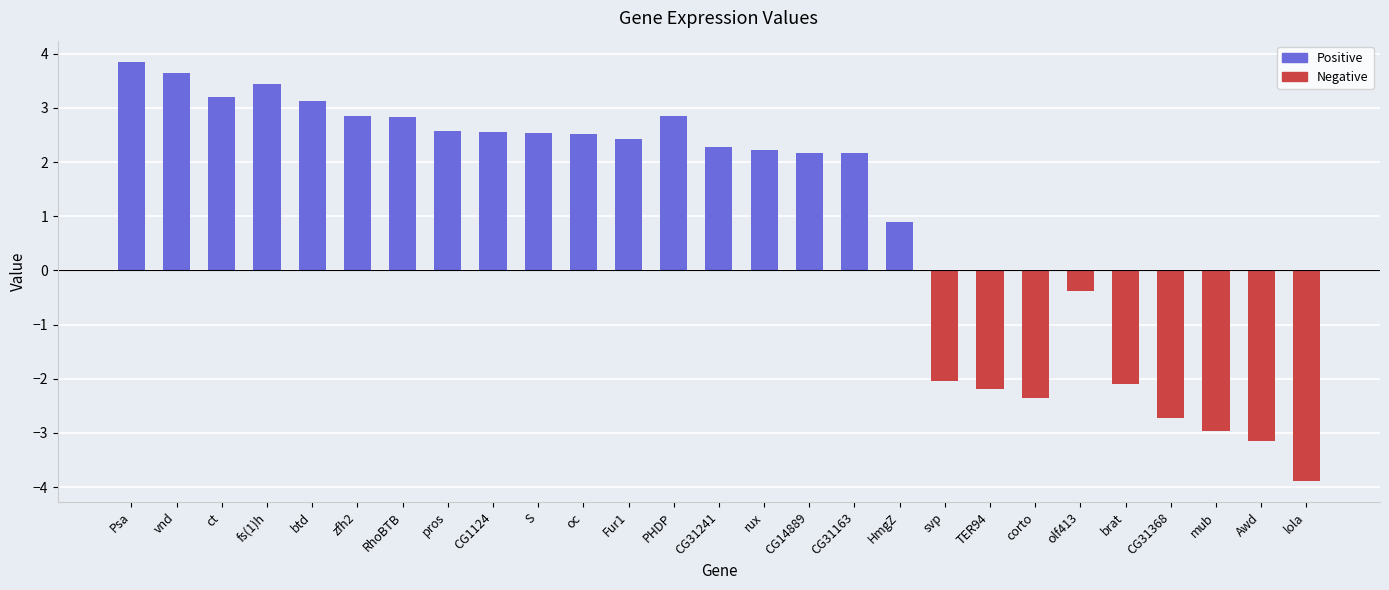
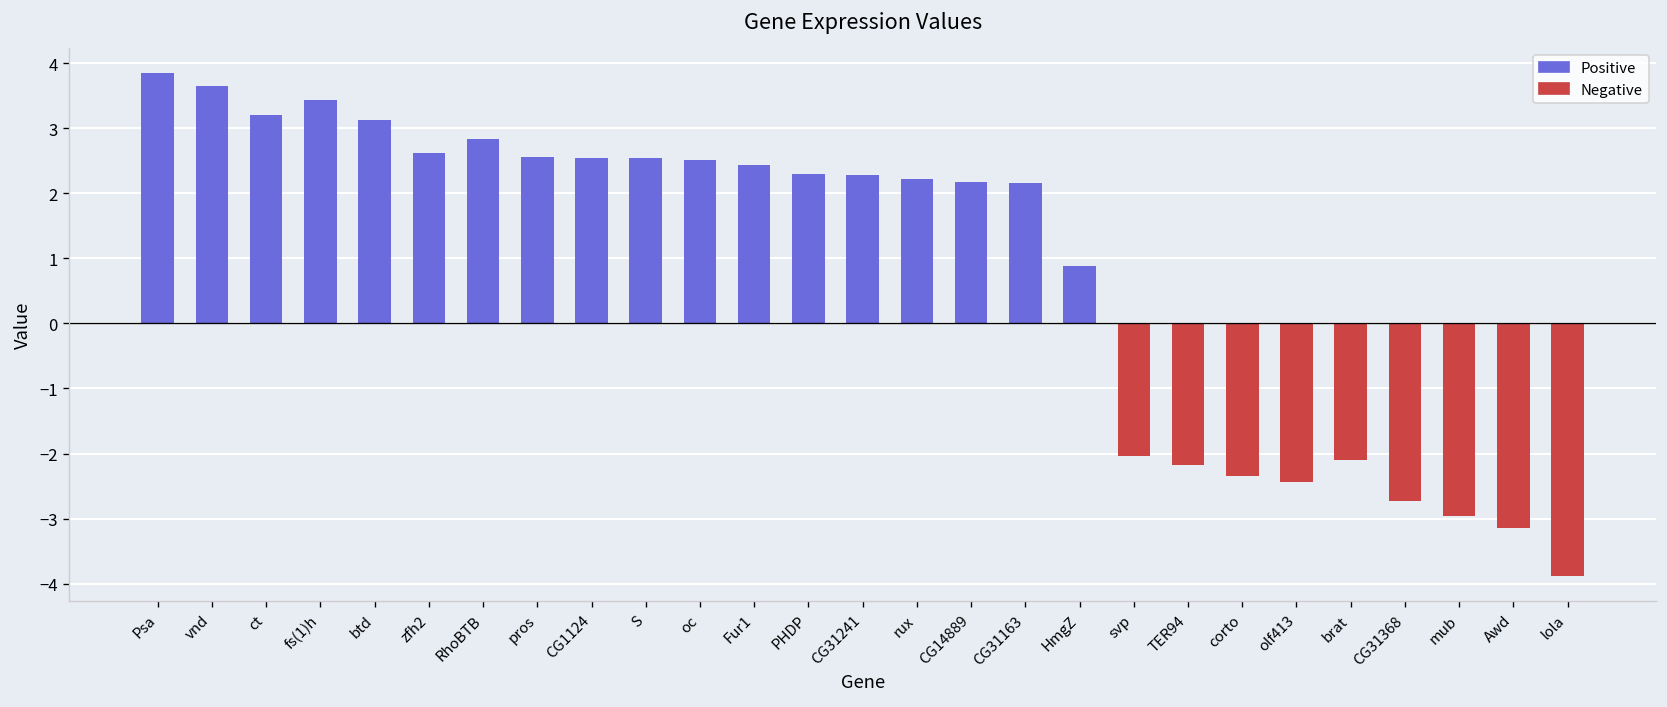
  {
    "Psa": 3.9,
    "vnd": 3.6,
    "ct": 3.2,
    "fs(1)h": 3.4,
    "btd": 3.1,
-   "zfh2": 2.8,
+   "zfh2": 2.6,
    "RhoBTB": 2.8,
    "pros": 2.6,
    "CG1124": 2.5,
    "S": 2.5,
    "oc": 2.5,
    "Fur1": 2.4,
-   "PHDP": 2.9,
+   "PHDP": 2.3,
    "CG31241": 2.3,
    "rux": 2.2,
    "CG14889": 2.2,
    "CG31163": 2.2,
    "HmgZ": 0.9,
    "svp": -2.0,
    "TER94": -2.2,
    "corto": -2.3,
-   "olf413": -0.4,
+   "olf413": -2.4,
    "brat": -2.1,
    "CG31368": -2.7,
    "mub": -3.0,
    "Awd": -3.1,
    "lola": -3.9
  }
